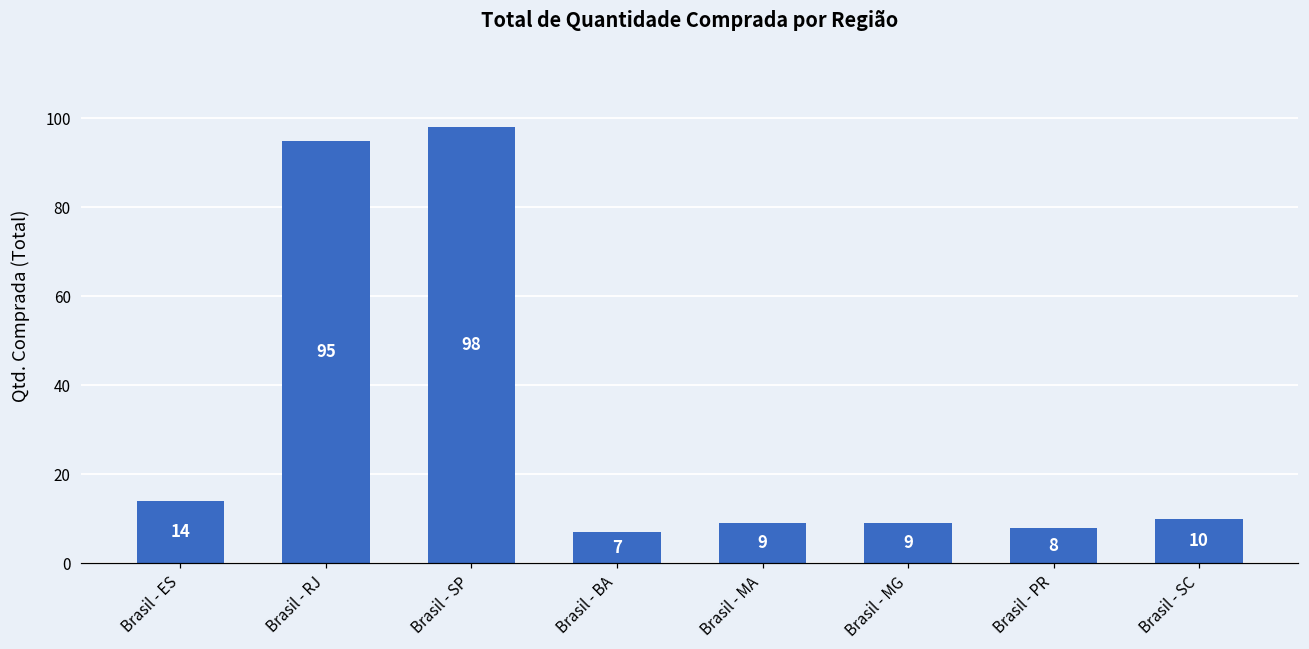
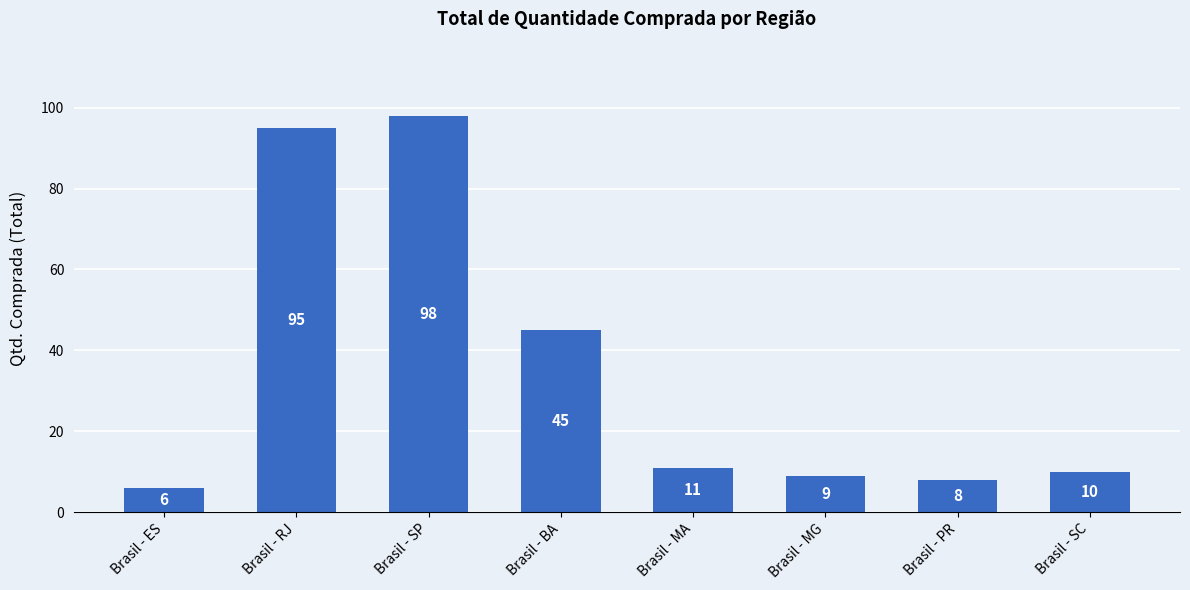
  {
-   "Brasil - ES": 14,
+   "Brasil - ES": 6,
    "Brasil - RJ": 95,
    "Brasil - SP": 98,
-   "Brasil - BA": 7,
-   "Brasil - MA": 9,
+   "Brasil - BA": 45,
+   "Brasil - MA": 11,
    "Brasil - MG": 9,
    "Brasil - PR": 8,
    "Brasil - SC": 10
  }
